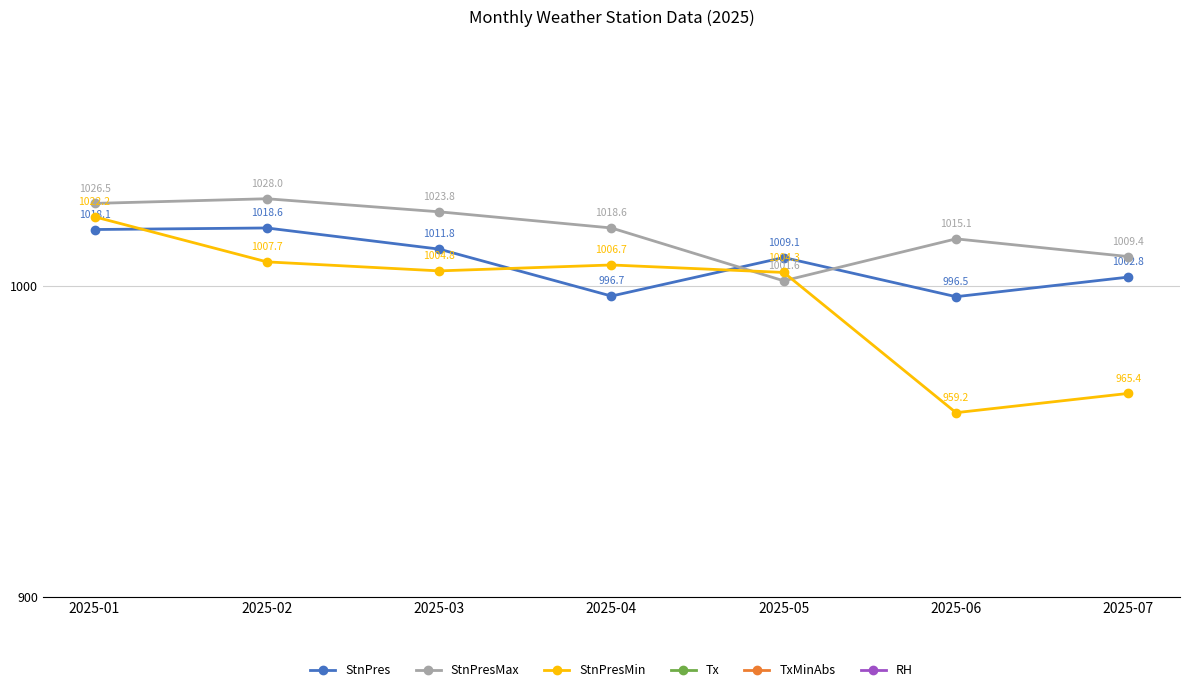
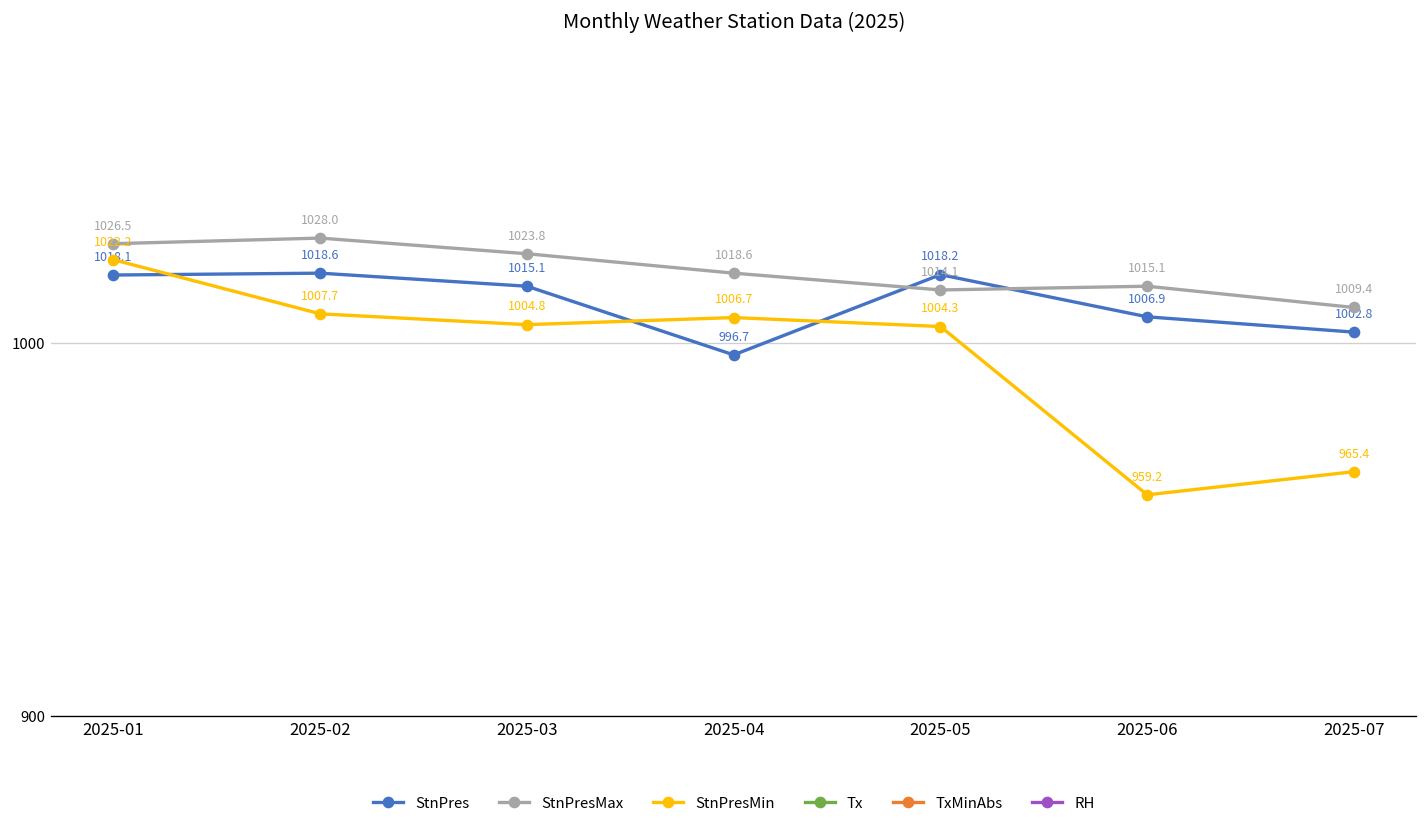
  {
    "StnPres": {
      "2025-02": 1018.6,
-     "2025-03": 1011.8,
+     "2025-03": 1015.1,
      "2025-04": 996.7,
-     "2025-05": 1009.1,
-     "2025-06": 996.5
+     "2025-05": 1018.2,
+     "2025-06": 1006.9
    },
    "StnPresMax": {
      "2025-01": 1026.5,
      "2025-02": 1028.0,
      "2025-03": 1023.8,
      "2025-04": 1018.6,
-     "2025-05": 1001.6,
+     "2025-05": 1014.1,
      "2025-06": 1015.1,
      "2025-07": 1009.4
    },
    "StnPresMin": {
      "2025-02": 1007.7,
      "2025-03": 1004.8,
      "2025-04": 1006.7,
      "2025-05": 1004.3,
      "2025-06": 959.2,
      "2025-07": 965.4
    }
  }
